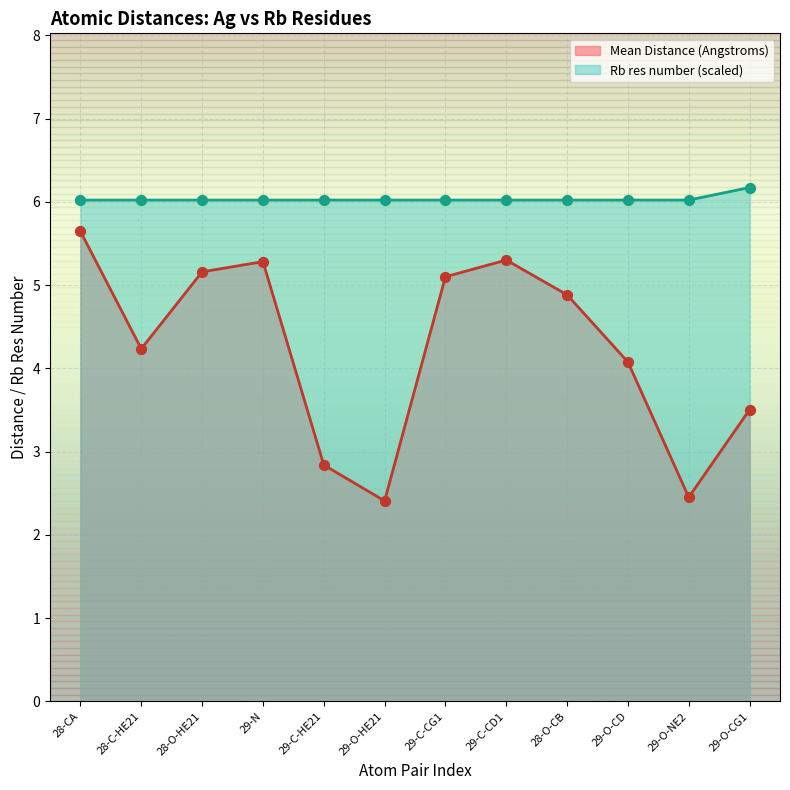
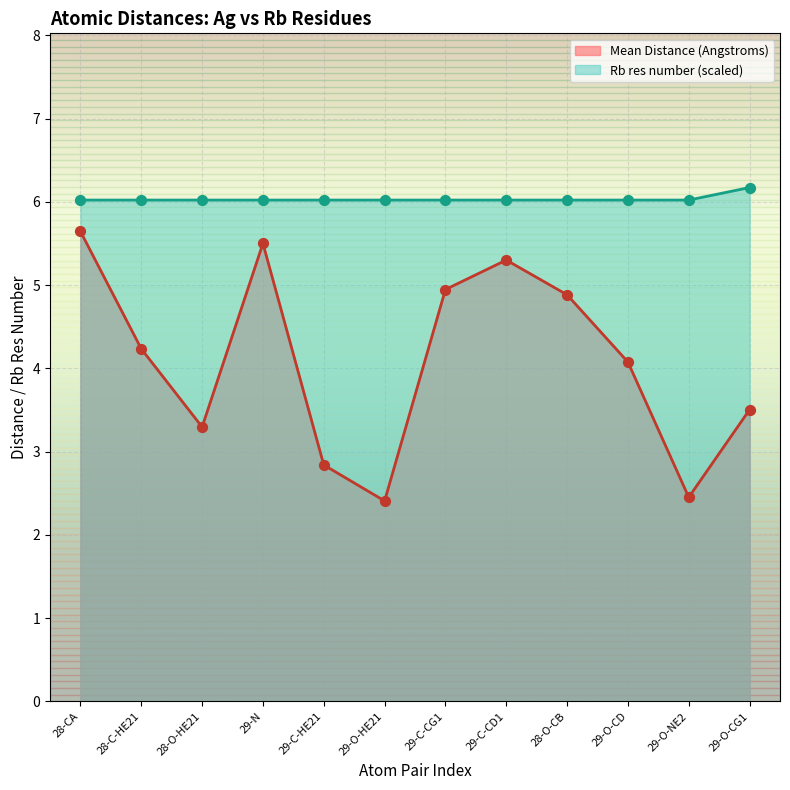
  {
    "Mean Distance (Angstroms)": {
      "28-CA": 5.6,
      "28-C-HE21": 4.2,
-     "28-O-HE21": 5.2,
-     "29-N": 5.3,
+     "28-O-HE21": 3.3,
+     "29-N": 5.5,
      "29-C-HE21": 2.8,
      "29-O-HE21": 2.4,
-     "29-C-CG1": 5.1,
+     "29-C-CG1": 4.9,
      "29-C-CD1": 5.3,
      "28-O-CB": 4.9,
      "29-O-CD": 4.1,
      "29-O-NE2": 2.5,
      "29-O-CG1": 3.5
    },
    "Rb res number (scaled)": {
      "28-CA": 6.0,
      "28-C-HE21": 6.0,
      "28-O-HE21": 6.0,
      "29-N": 6.0,
      "29-C-HE21": 6.0,
      "29-O-HE21": 6.0,
      "29-C-CG1": 6.0,
      "29-C-CD1": 6.0,
      "28-O-CB": 6.0,
      "29-O-CD": 6.0,
      "29-O-NE2": 6.0,
      "29-O-CG1": 6.2
    }
  }
